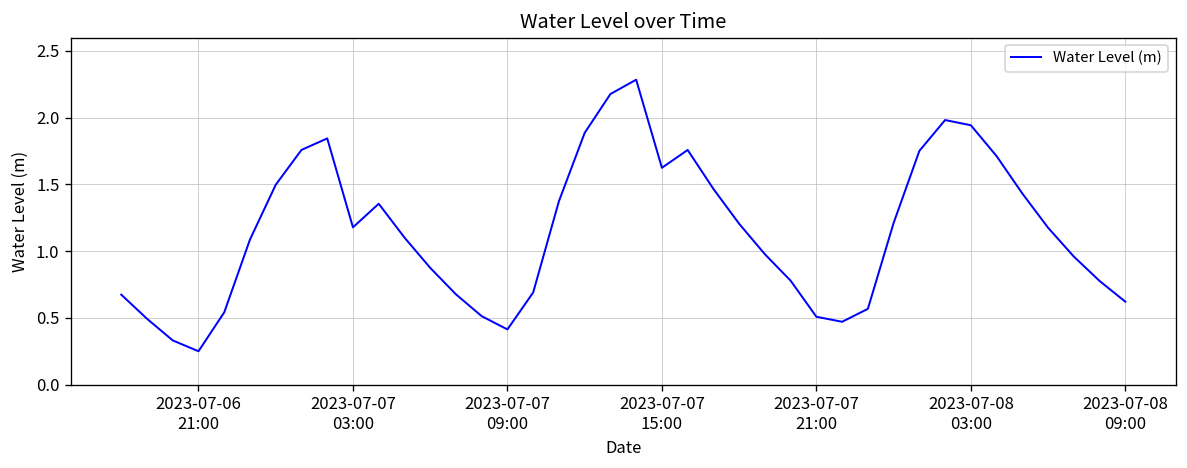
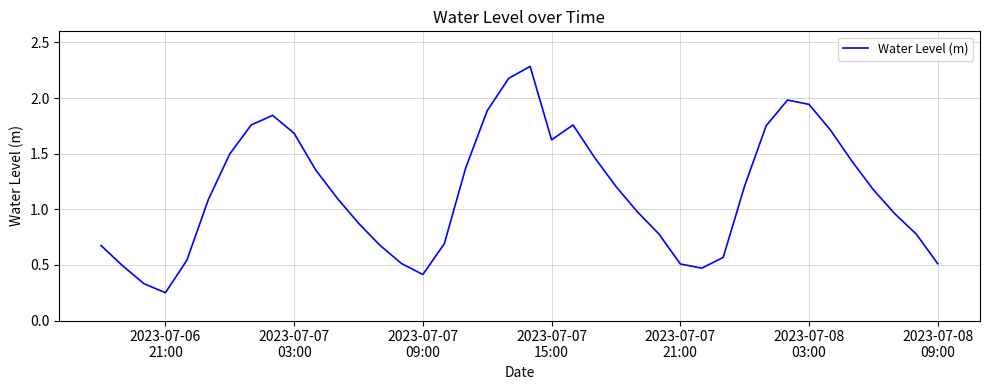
  {
    "2023-07-06 21:00": 0.25,
-   "2023-07-07 03:00": 1.18,
+   "2023-07-07 03:00": 1.68,
    "2023-07-07 09:00": 0.41,
    "2023-07-07 15:00": 1.62,
    "2023-07-07 21:00": 0.51,
    "2023-07-08 03:00": 1.94,
-   "2023-07-08 09:00": 0.62
+   "2023-07-08 09:00": 0.51
  }
